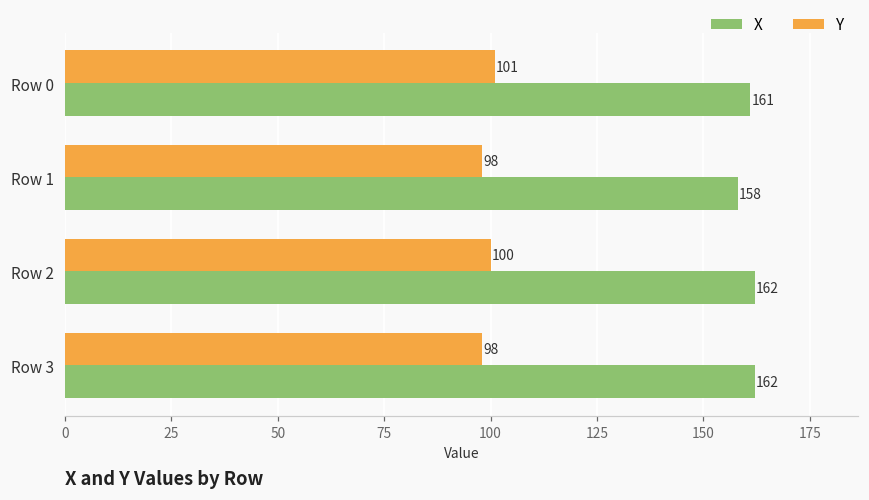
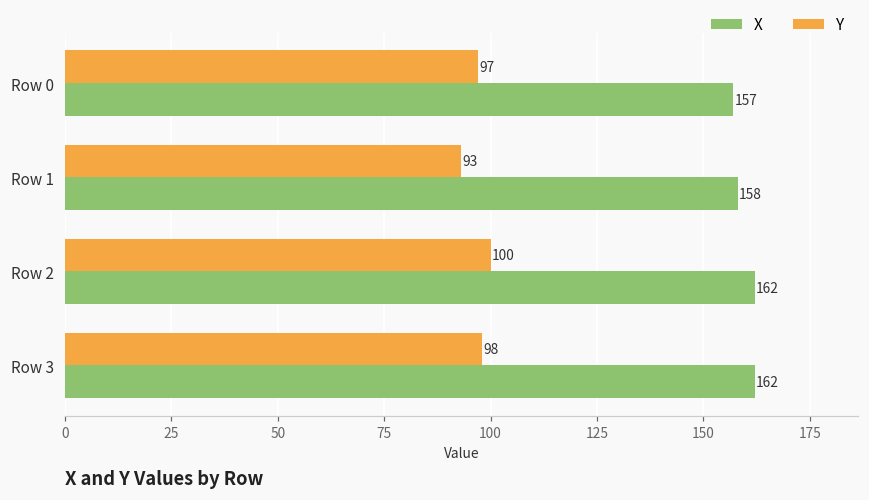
  {
    "X": {
-     "Row 0": 161,
+     "Row 0": 157,
      "Row 1": 158,
      "Row 2": 162,
      "Row 3": 162
    },
    "Y": {
-     "Row 0": 101,
-     "Row 1": 98,
+     "Row 0": 97,
+     "Row 1": 93,
      "Row 2": 100,
      "Row 3": 98
    }
  }
